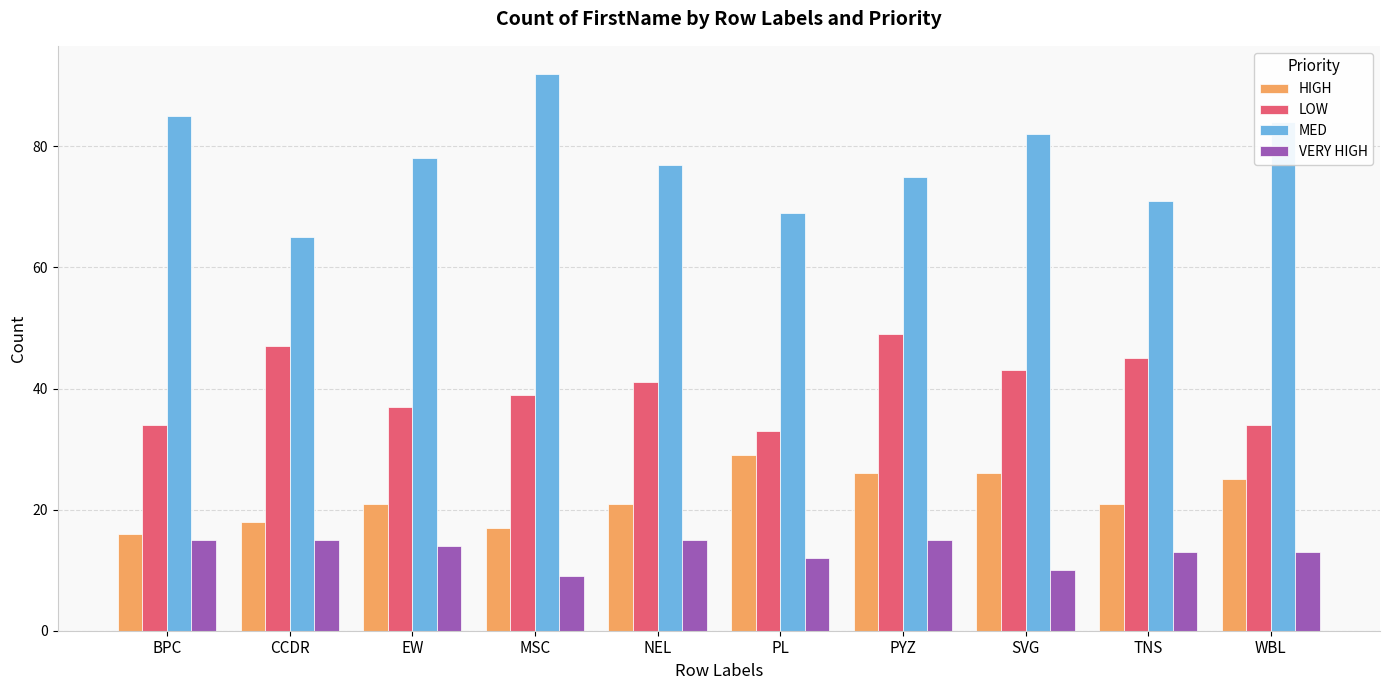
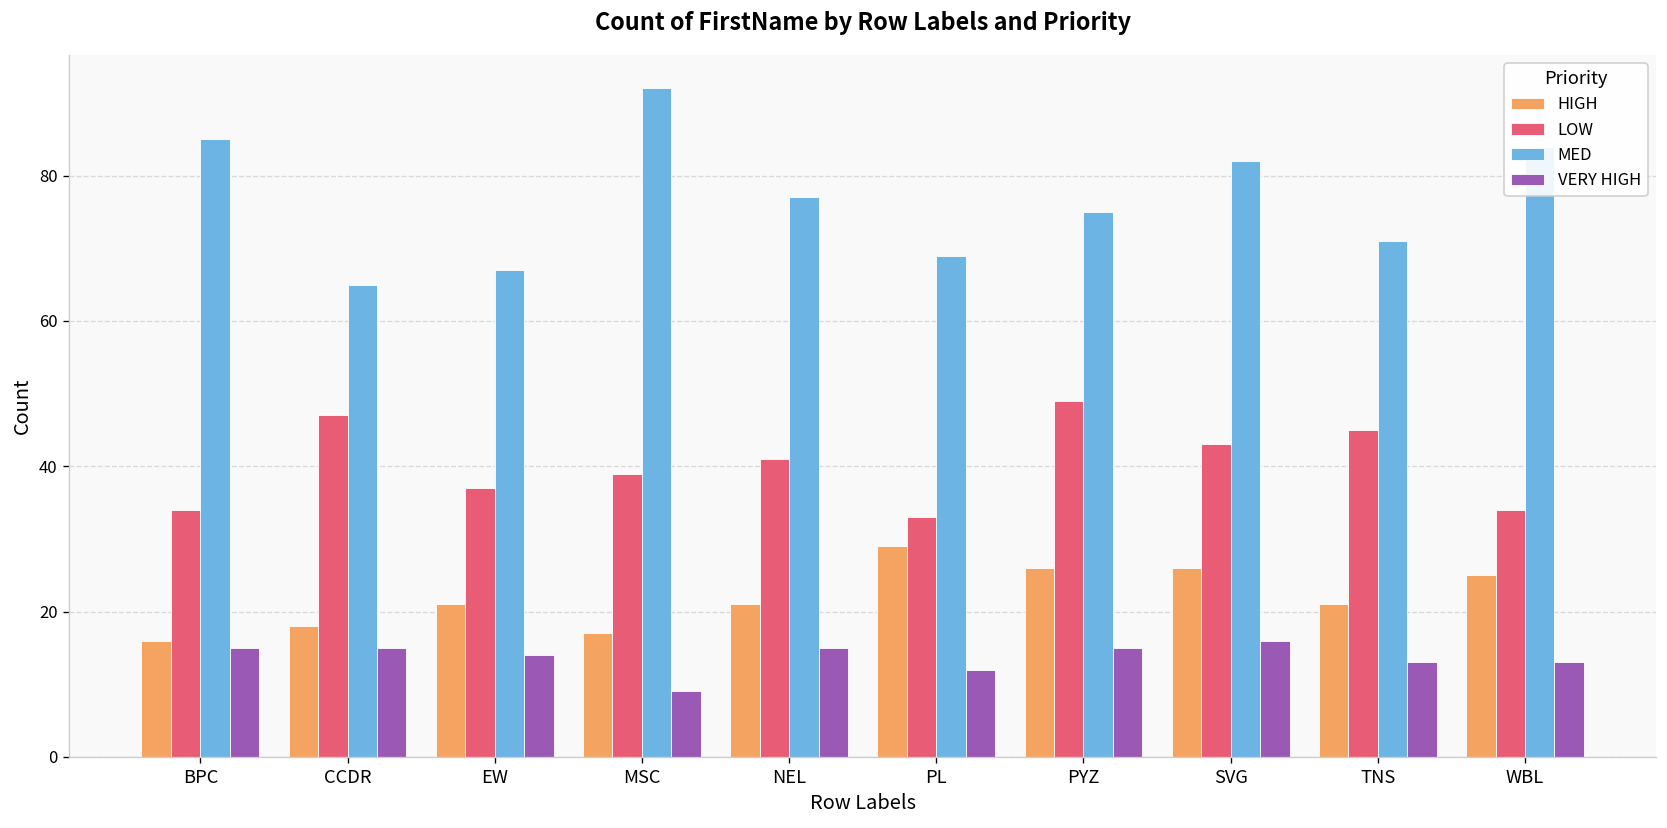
  {
    "HIGH": {
      "BPC": 16,
      "CCDR": 18,
      "EW": 21,
      "MSC": 17,
      "NEL": 21,
      "PL": 29,
      "PYZ": 26,
      "SVG": 26,
      "TNS": 21,
      "WBL": 25
    },
    "LOW": {
      "BPC": 34,
      "CCDR": 47,
      "EW": 37,
      "MSC": 39,
      "NEL": 41,
      "PL": 33,
      "PYZ": 49,
      "SVG": 43,
      "TNS": 45,
      "WBL": 34
    },
    "MED": {
      "BPC": 85,
      "CCDR": 65,
-     "EW": 78,
+     "EW": 67,
      "MSC": 92,
      "NEL": 77,
      "PL": 69,
      "PYZ": 75,
      "SVG": 82,
      "TNS": 71
    },
    "VERY HIGH": {
      "BPC": 15,
      "CCDR": 15,
      "EW": 14,
      "MSC": 9,
      "NEL": 15,
      "PL": 12,
      "PYZ": 15,
-     "SVG": 10,
+     "SVG": 16,
      "TNS": 13,
      "WBL": 13
    }
  }
